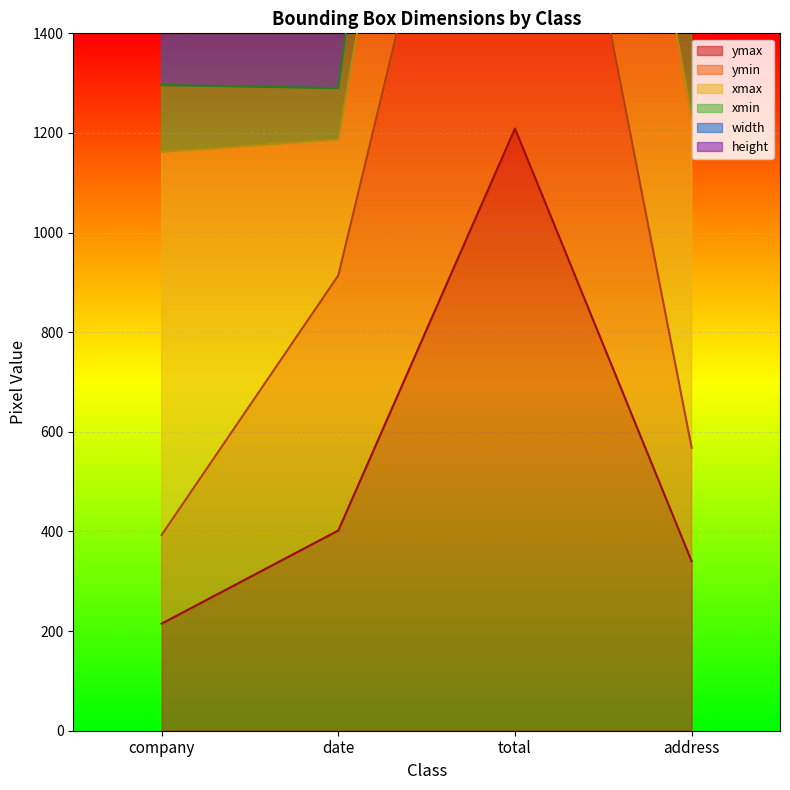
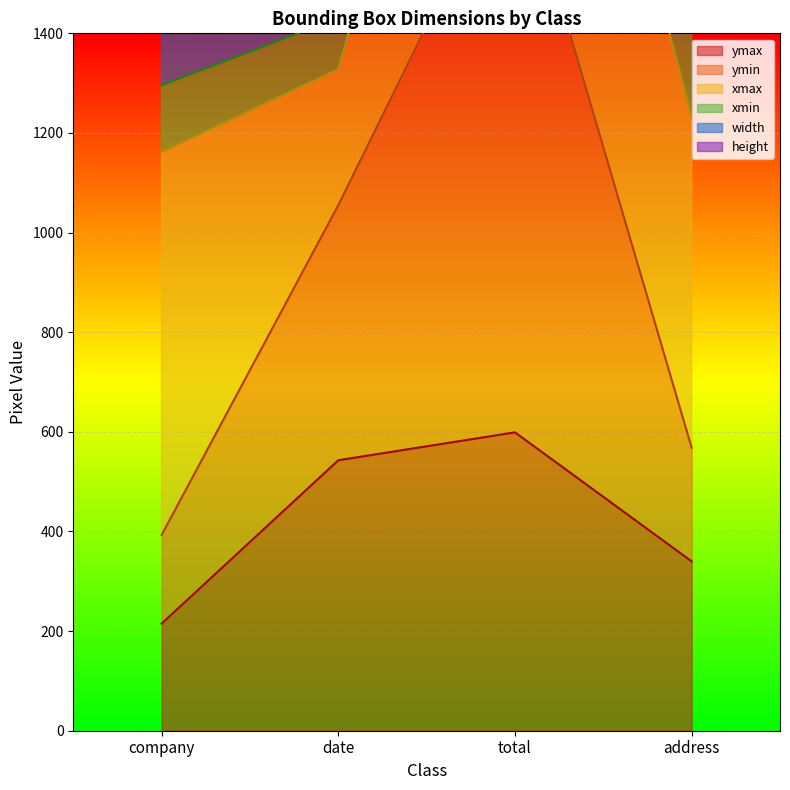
  {
    "ymax": {
      "company": 220,
-     "date": 400,
-     "total": 1210,
+     "date": 540,
+     "total": 600,
      "address": 340
    },
    "ymin": {
      "company": 180,
      "date": 510,
      "address": 230
    },
    "xmax": {
      "company": 770,
      "date": 270
    },
    "xmin": {
      "company": 130
    }
  }
